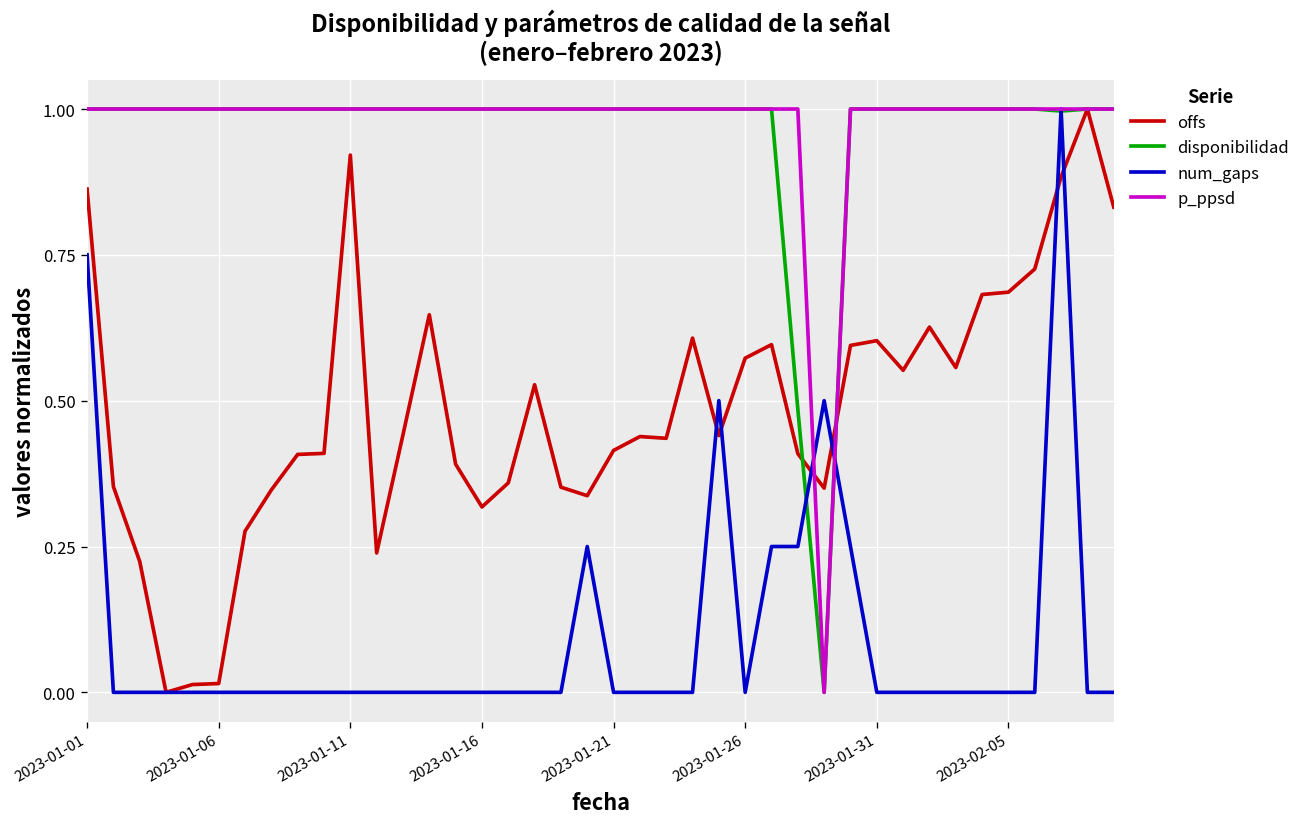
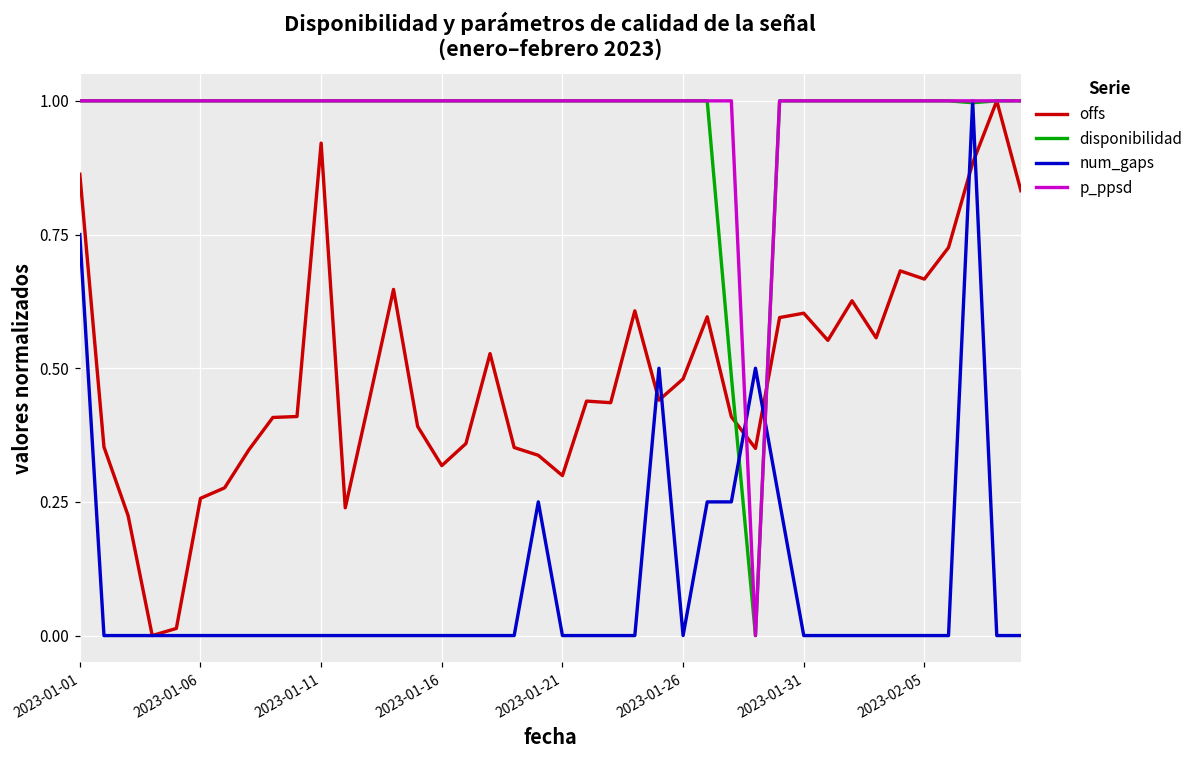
  {
    "offs": {
      "2023-01-01": 0.86,
-     "2023-01-06": 0.02,
+     "2023-01-06": 0.26,
      "2023-01-11": 0.92,
      "2023-01-16": 0.32,
-     "2023-01-21": 0.41,
-     "2023-01-26": 0.57,
+     "2023-01-21": 0.30,
+     "2023-01-26": 0.48,
      "2023-01-31": 0.60,
-     "2023-02-05": 0.69
+     "2023-02-05": 0.67
    },
    "num_gaps": {
      "2023-01-01": 0.75,
      "2023-01-06": 0.00,
      "2023-01-11": 0.00,
      "2023-01-16": 0.00,
      "2023-01-21": 0.00,
      "2023-01-26": 0.00,
      "2023-01-31": 0.00,
      "2023-02-05": 0.00
    }
  }
